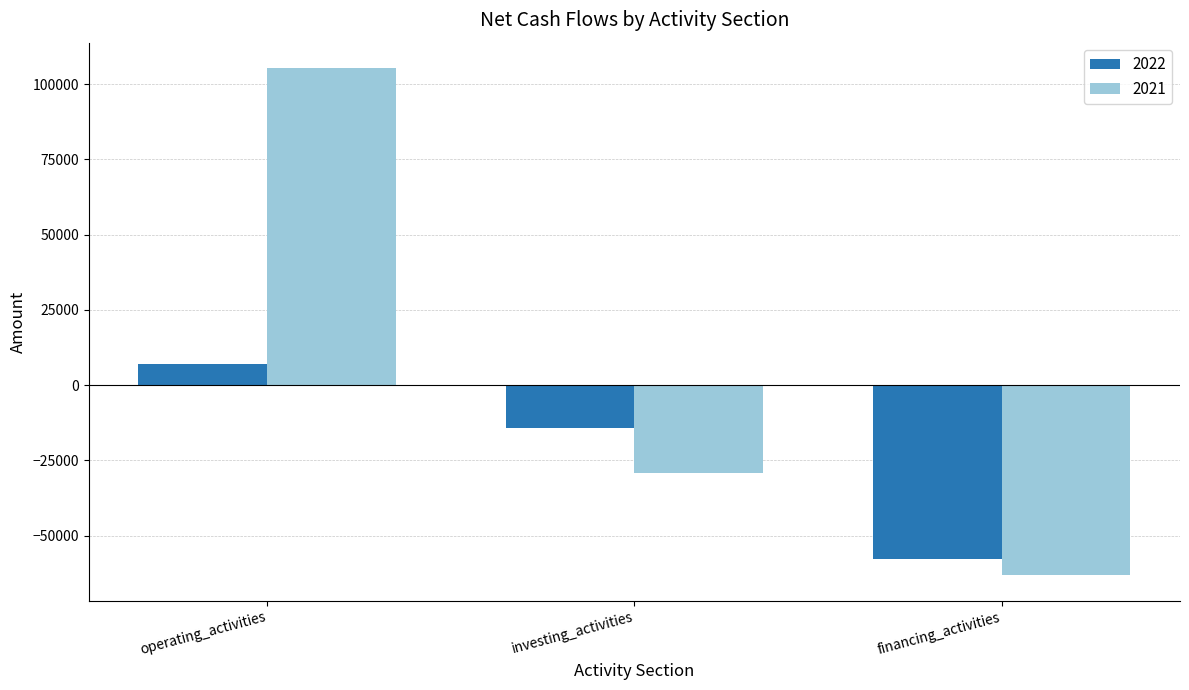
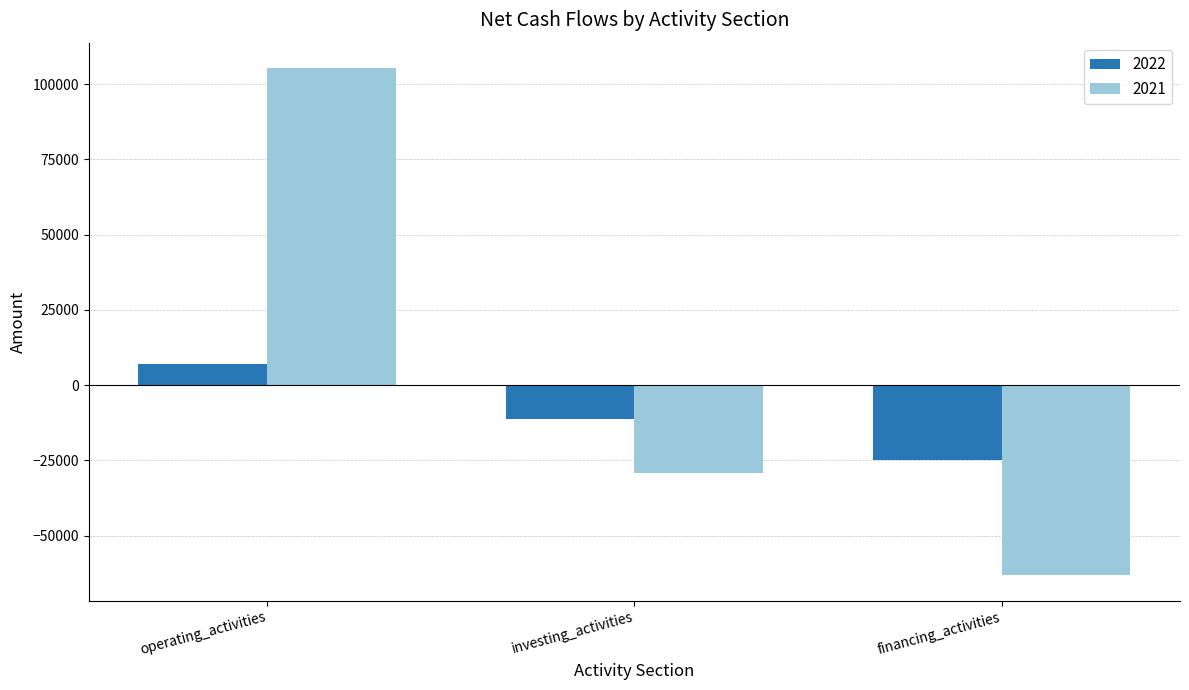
  {
    "2022": {
      "operating_activities": 7000,
-     "investing_activities": -14000,
-     "financing_activities": -58000
+     "investing_activities": -11000,
+     "financing_activities": -25000
    },
    "2021": {
      "operating_activities": 105000,
      "investing_activities": -29000,
      "financing_activities": -63000
    }
  }
